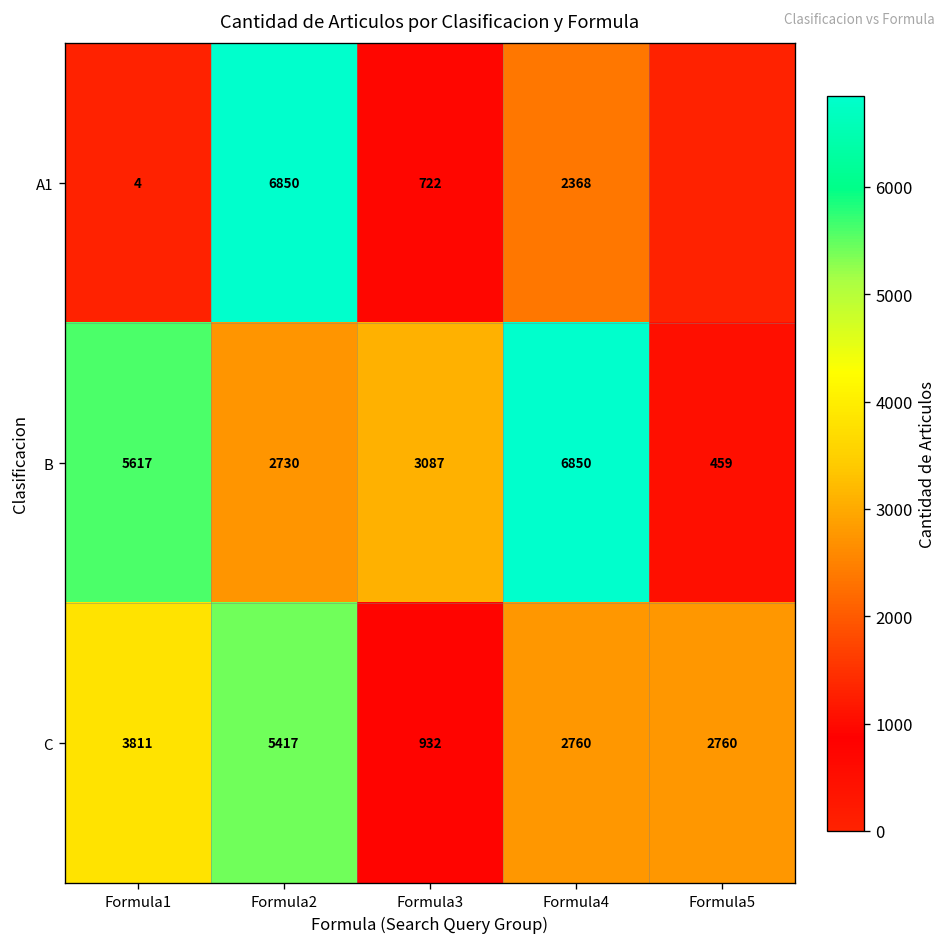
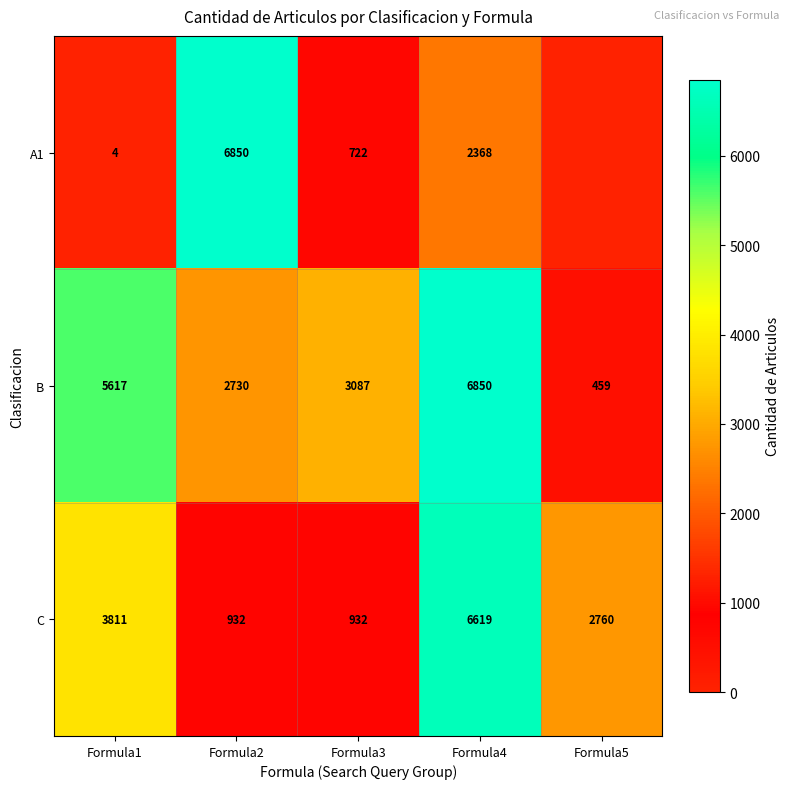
  {
    "A1": {
      "Formula1": 4,
      "Formula2": 6850,
      "Formula3": 722,
      "Formula4": 2368
    },
    "B": {
      "Formula1": 5617,
      "Formula2": 2730,
      "Formula3": 3087,
      "Formula4": 6850,
      "Formula5": 459
    },
    "C": {
      "Formula1": 3811,
-     "Formula2": 5417,
+     "Formula2": 932,
      "Formula3": 932,
-     "Formula4": 2760,
+     "Formula4": 6619,
      "Formula5": 2760
    }
  }
